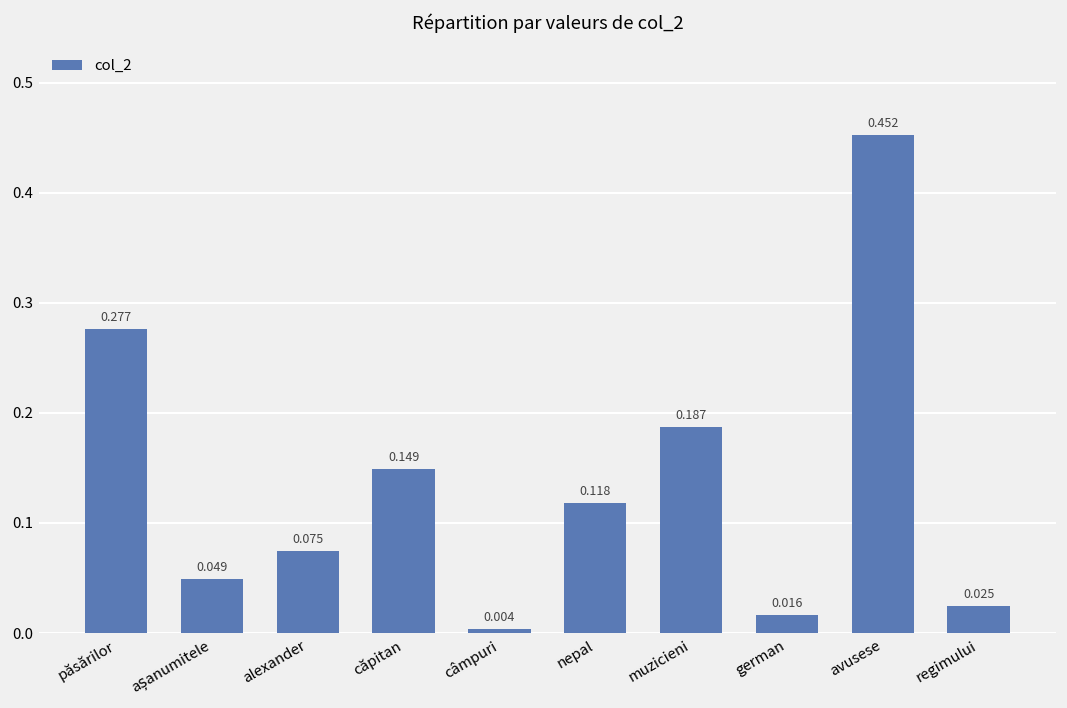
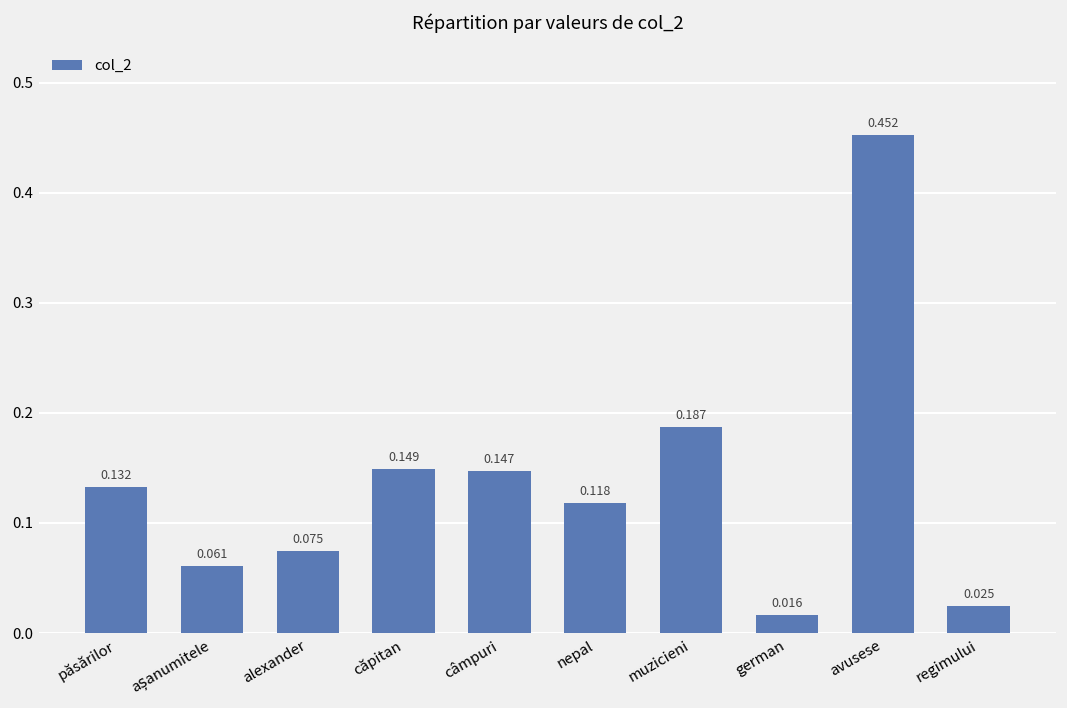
  {
-   "păsărilor": 0.277,
-   "așanumitele": 0.049,
+   "păsărilor": 0.132,
+   "așanumitele": 0.061,
    "alexander": 0.075,
    "căpitan": 0.149,
-   "câmpuri": 0.004,
+   "câmpuri": 0.147,
    "nepal": 0.118,
    "muzicieni": 0.187,
    "german": 0.016,
    "avusese": 0.452,
    "regimului": 0.025
  }
